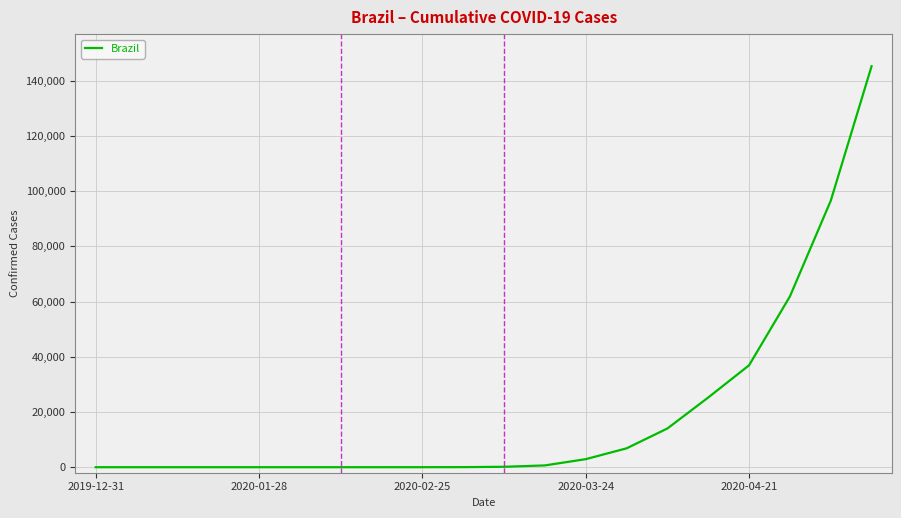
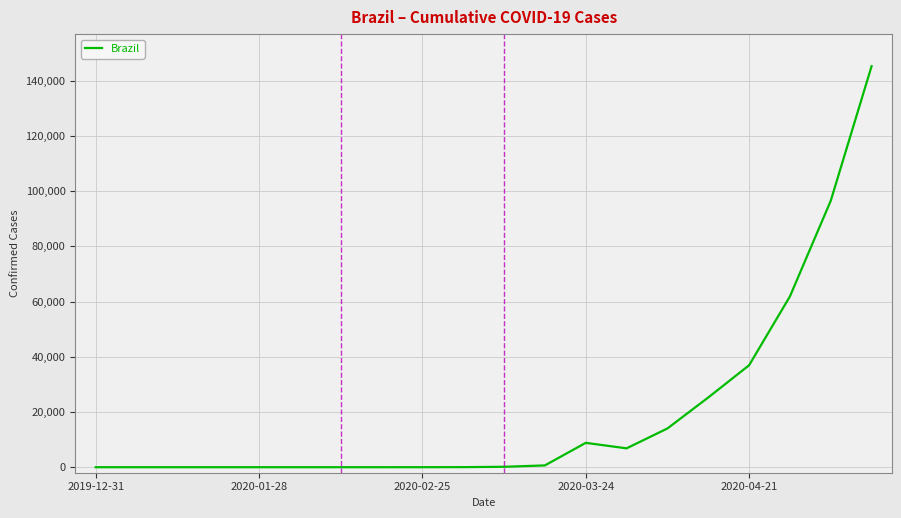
  {
    "2019-12-31": "0",
    "2020-01-28": "0",
    "2020-02-25": "0",
-   "2020-03-24": "3,000",
+   "2020-03-24": "9,000",
    "2020-04-21": "37,000"
  }
